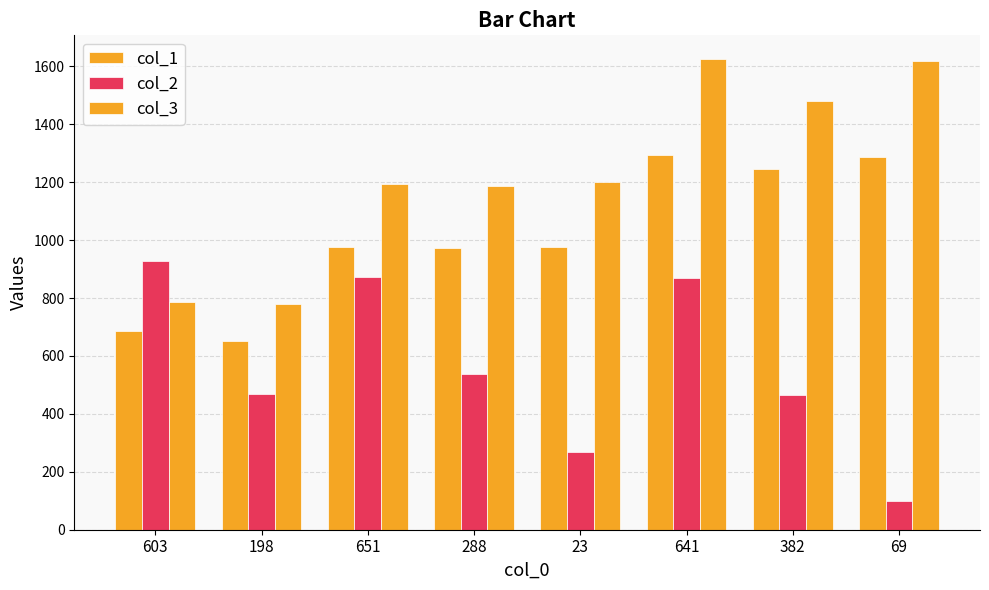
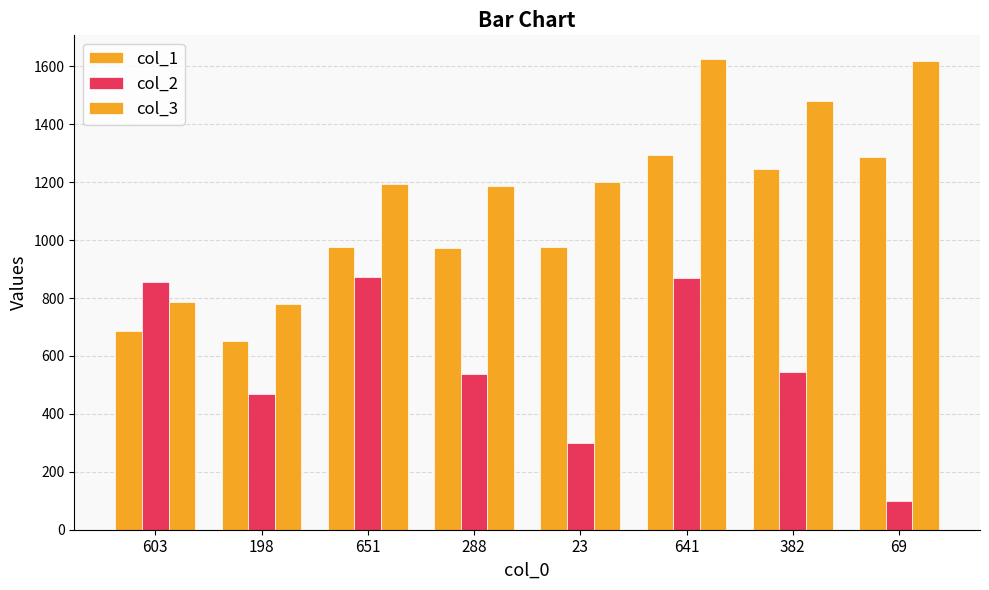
  {
    "col_2": {
-     "603": 930,
+     "603": 860,
      "198": 470,
      "651": 870,
      "288": 540,
-     "23": 270,
+     "23": 300,
      "641": 870,
-     "382": 470,
+     "382": 550,
      "69": 100
    }
  }
